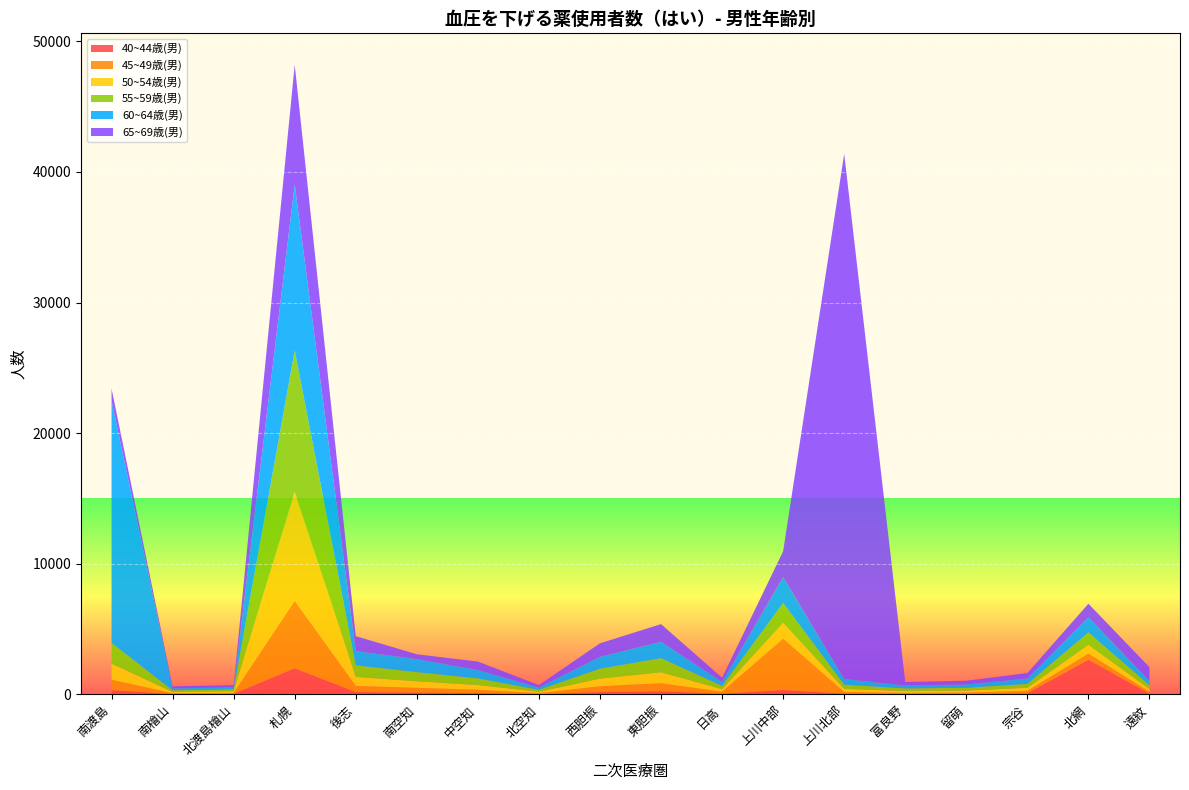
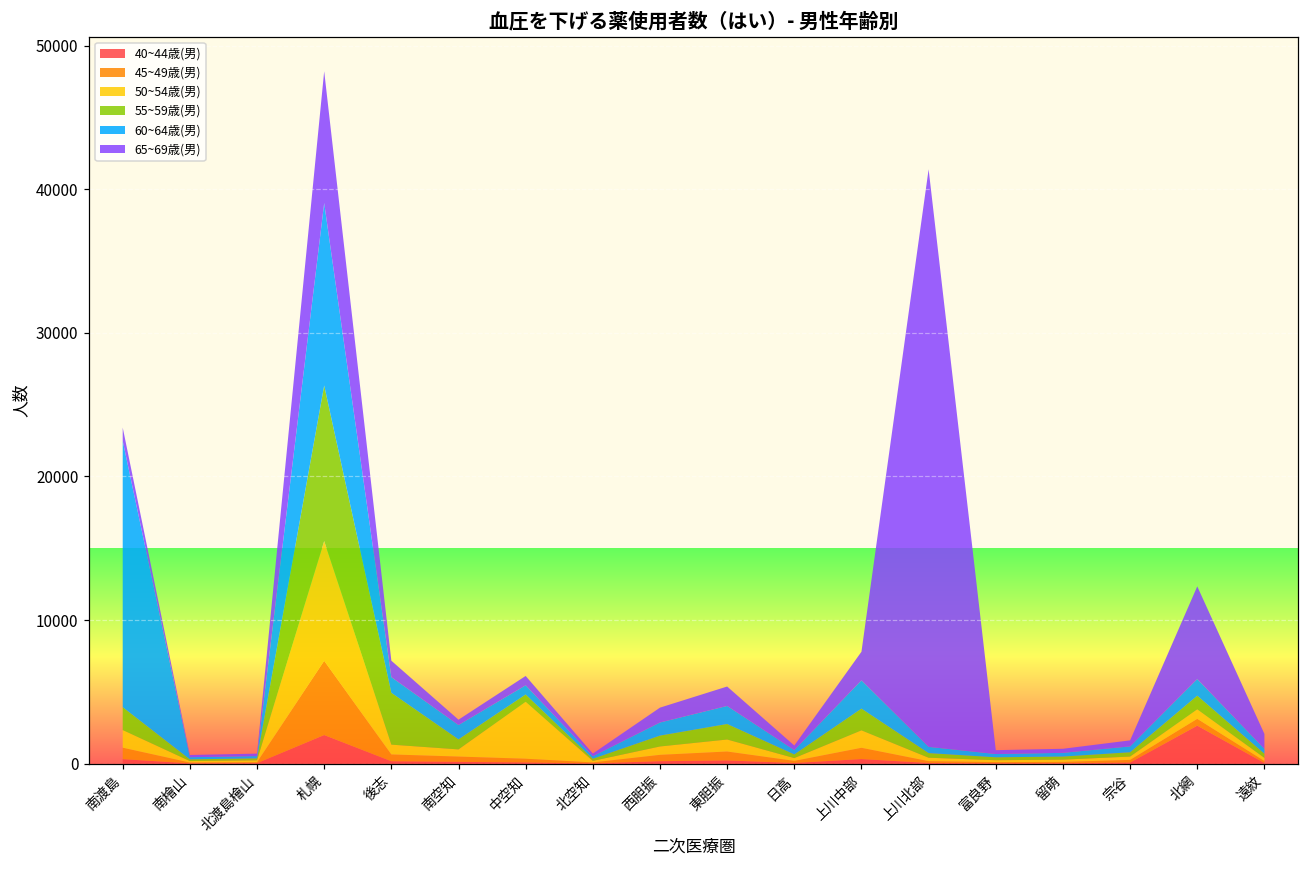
  {
    "40~44歳(男)": {
      "南渡島": 300,
      "札幌": 2000,
      "東胆振": 200,
      "上川中部": 300,
      "北網": 2700
    },
    "45~49歳(男)": {
      "南渡島": 800,
      "札幌": 5200,
      "後志": 500,
      "南空知": 400,
      "中空知": 300,
      "西胆振": 400,
      "東胆振": 600,
-     "上川中部": 3900,
+     "上川中部": 800,
      "北網": 500
    },
    "50~54歳(男)": {
      "南渡島": 1200,
      "札幌": 8300,
      "後志": 700,
      "南空知": 500,
-     "中空知": 400,
+     "中空知": 4000,
      "西胆振": 600,
      "東胆振": 800,
      "上川中部": 1200,
      "上川北部": 200,
      "宗谷": 200,
      "北網": 700,
      "遠紋": 200
    },
    "55~59歳(男)": {
      "南渡島": 1600,
      "札幌": 10800,
-     "後志": 900,
+     "後志": 3600,
      "南空知": 700,
      "中空知": 500,
      "西胆振": 800,
      "東胆振": 1100,
      "日高": 300,
      "上川中部": 1500,
      "上川北部": 300,
      "富良野": 200,
      "留萌": 200,
      "宗谷": 300,
      "北網": 1000,
      "遠紋": 300
    },
    "60~64歳(男)": {
      "南渡島": 18500,
      "札幌": 12700,
      "後志": 1100,
      "南空知": 1000,
      "中空知": 600,
      "西胆振": 900,
      "東胆振": 1300,
      "日高": 300,
      "上川中部": 2000,
      "上川北部": 400,
      "富良野": 200,
      "留萌": 300,
      "宗谷": 400,
      "北網": 1200,
      "遠紋": 300
    },
    "65~69歳(男)": {
      "南渡島": 900,
      "札幌": 9200,
      "後志": 1100,
      "南空知": 400,
      "中空知": 700,
      "西胆振": 1000,
      "東胆振": 1400,
      "日高": 300,
      "上川中部": 2000,
      "上川北部": 40200,
      "富良野": 300,
      "留萌": 300,
      "宗谷": 400,
-     "北網": 1000,
+     "北網": 6500,
      "遠紋": 1000
    }
  }
